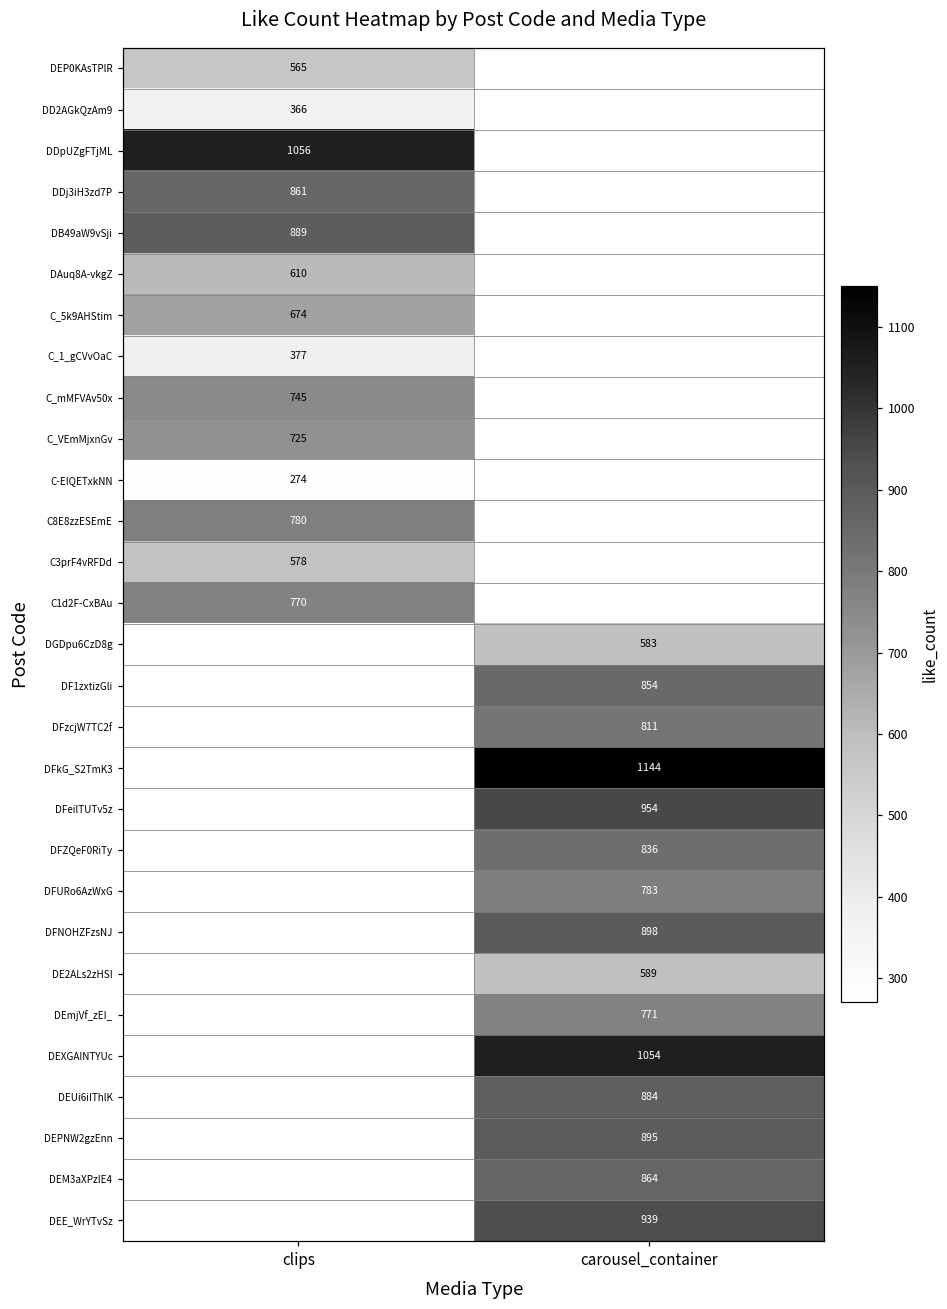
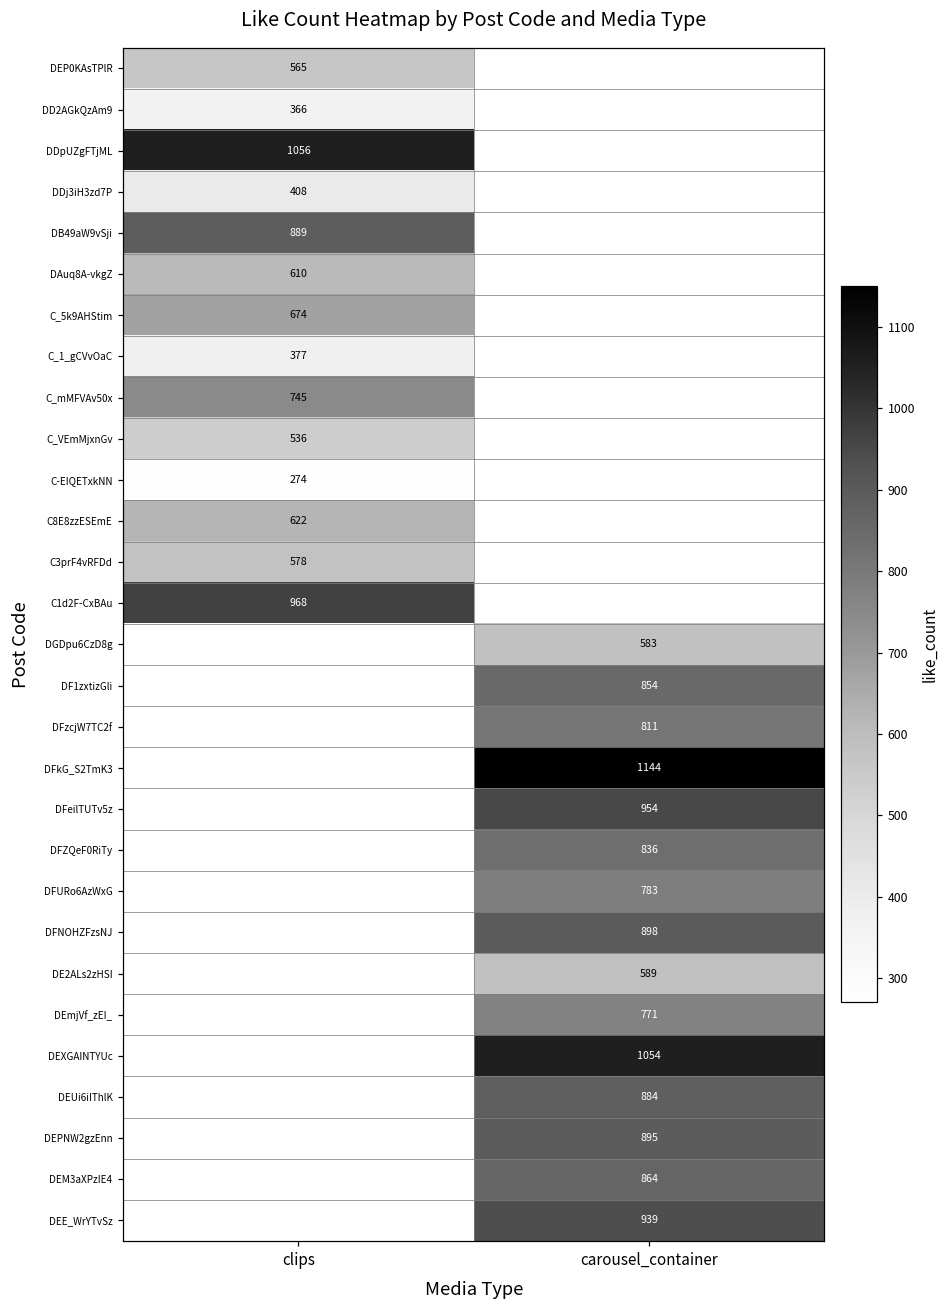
  {
    "DEP0KAsTPlR": {
      "clips": 565
    },
    "DD2AGkQzAm9": {
      "clips": 366
    },
    "DDpUZgFTjML": {
      "clips": 1056
    },
    "DDj3iH3zd7P": {
-     "clips": 861
+     "clips": 408
    },
    "DB49aW9vSji": {
      "clips": 889
    },
    "DAuq8A-vkgZ": {
      "clips": 610
    },
    "C_5k9AHStim": {
      "clips": 674
    },
    "C_1_gCVvOaC": {
      "clips": 377
    },
    "C_mMFVAv50x": {
      "clips": 745
    },
    "C_VEmMjxnGv": {
-     "clips": 725
+     "clips": 536
    },
    "C-EIQETxkNN": {
      "clips": 274
    },
    "C8E8zzESEmE": {
-     "clips": 780
+     "clips": 622
    },
    "C3prF4vRFDd": {
      "clips": 578
    },
    "C1d2F-CxBAu": {
-     "clips": 770
+     "clips": 968
    },
    "DGDpu6CzD8g": {
      "carousel_container": 583
    },
    "DF1zxtizGli": {
      "carousel_container": 854
    },
    "DFzcjW7TC2f": {
      "carousel_container": 811
    },
    "DFkG_S2TmK3": {
      "carousel_container": 1144
    },
    "DFeilTUTv5z": {
      "carousel_container": 954
    },
    "DFZQeF0RiTy": {
      "carousel_container": 836
    },
    "DFURo6AzWxG": {
      "carousel_container": 783
    },
    "DFNOHZFzsNJ": {
      "carousel_container": 898
    },
    "DE2ALs2zHSI": {
      "carousel_container": 589
    },
    "DEmjVf_zEI_": {
      "carousel_container": 771
    },
    "DEXGAINTYUc": {
      "carousel_container": 1054
    },
    "DEUi6iIThlK": {
      "carousel_container": 884
    },
    "DEPNW2gzEnn": {
      "carousel_container": 895
    },
    "DEM3aXPzIE4": {
      "carousel_container": 864
    },
    "DEE_WrYTvSz": {
      "carousel_container": 939
    }
  }
